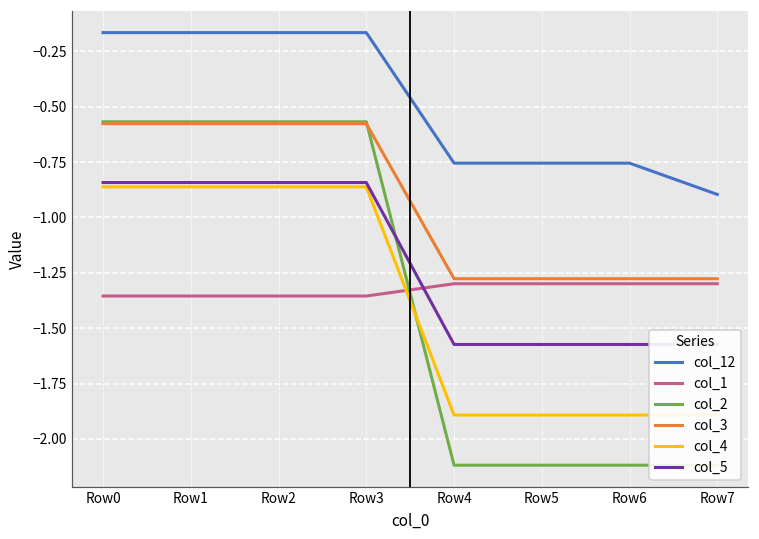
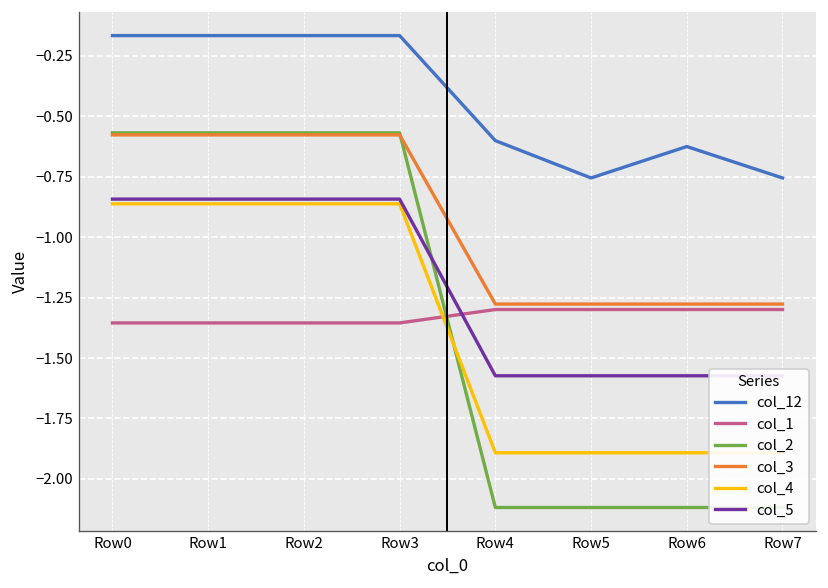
  {
    "col_12": {
      "Row0": -0.17,
      "Row1": -0.17,
      "Row2": -0.17,
      "Row3": -0.17,
-     "Row4": -0.75,
+     "Row4": -0.60,
      "Row5": -0.75,
-     "Row6": -0.75,
-     "Row7": -0.90
+     "Row6": -0.62,
+     "Row7": -0.75
    },
    "col_1": {
      "Row0": -1.35,
      "Row1": -1.35,
      "Row2": -1.35,
      "Row3": -1.35,
      "Row4": -1.30,
      "Row5": -1.30,
      "Row6": -1.30,
      "Row7": -1.30
    },
    "col_2": {
      "Row4": -2.12,
      "Row5": -2.12,
      "Row6": -2.12
    },
    "col_3": {
      "Row4": -1.28,
      "Row5": -1.28,
      "Row6": -1.28,
      "Row7": -1.28
    },
    "col_4": {
      "Row0": -0.86,
      "Row1": -0.86,
      "Row2": -0.86,
      "Row3": -0.86,
      "Row4": -1.89,
      "Row5": -1.89,
      "Row6": -1.89
    },
    "col_5": {
      "Row0": -0.84,
      "Row1": -0.84,
      "Row2": -0.84,
      "Row3": -0.84,
      "Row4": -1.57,
      "Row5": -1.57,
      "Row6": -1.57
    }
  }
